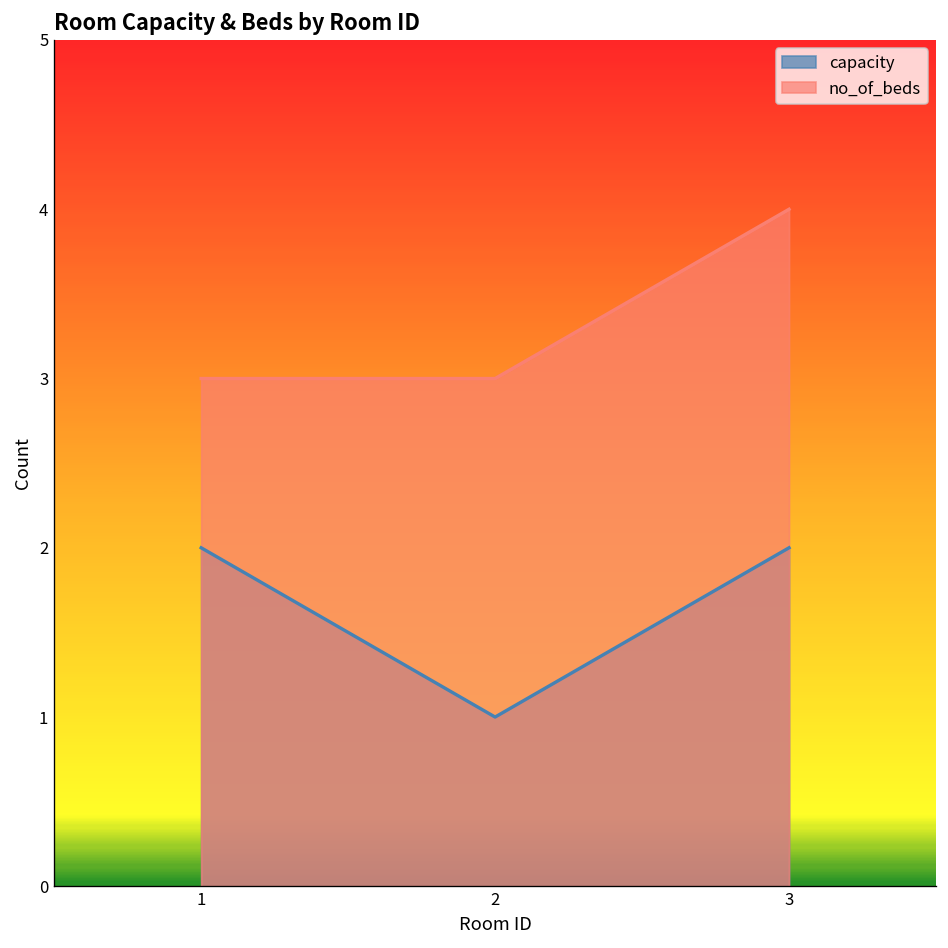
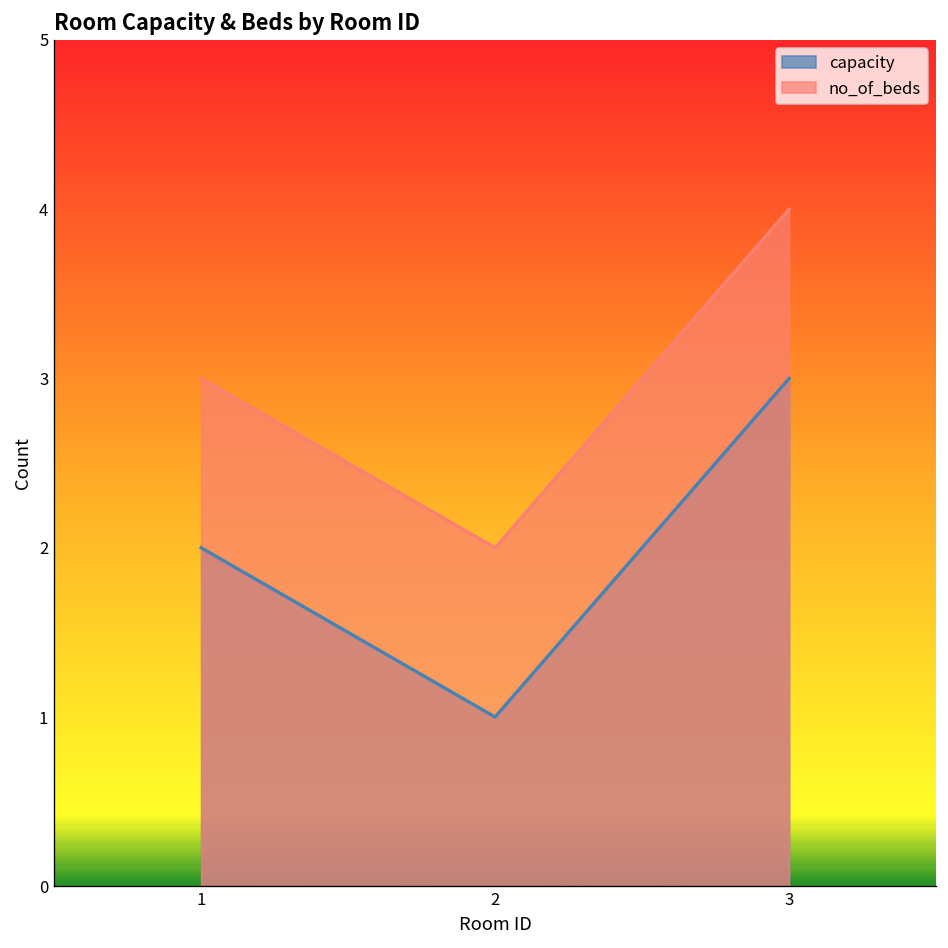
  {
    "capacity": {
      "1": 2,
      "2": 1,
-     "3": 2
+     "3": 3
    },
    "no_of_beds": {
      "1": 3,
-     "2": 3,
+     "2": 2,
      "3": 4
    }
  }
